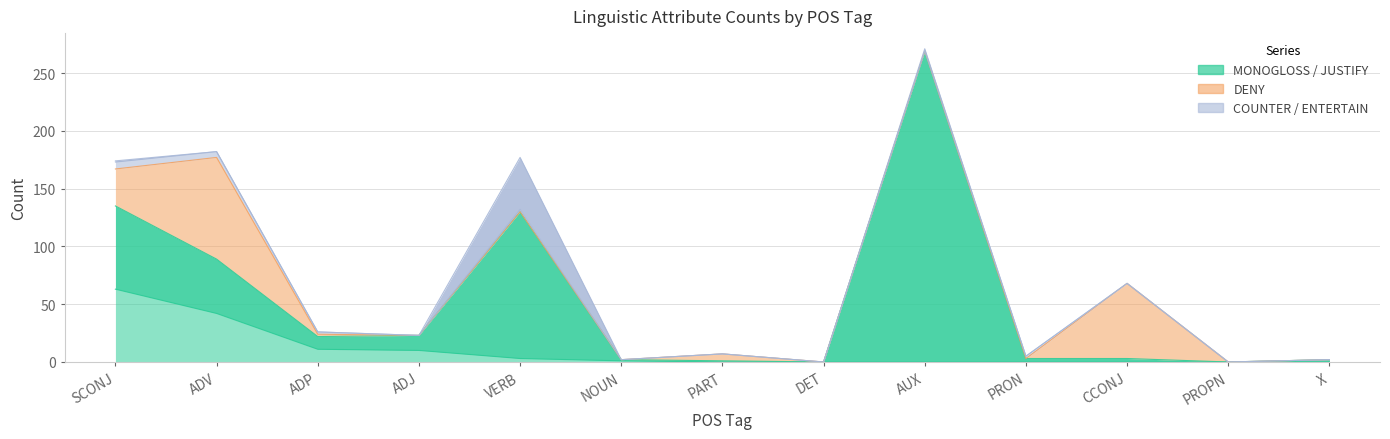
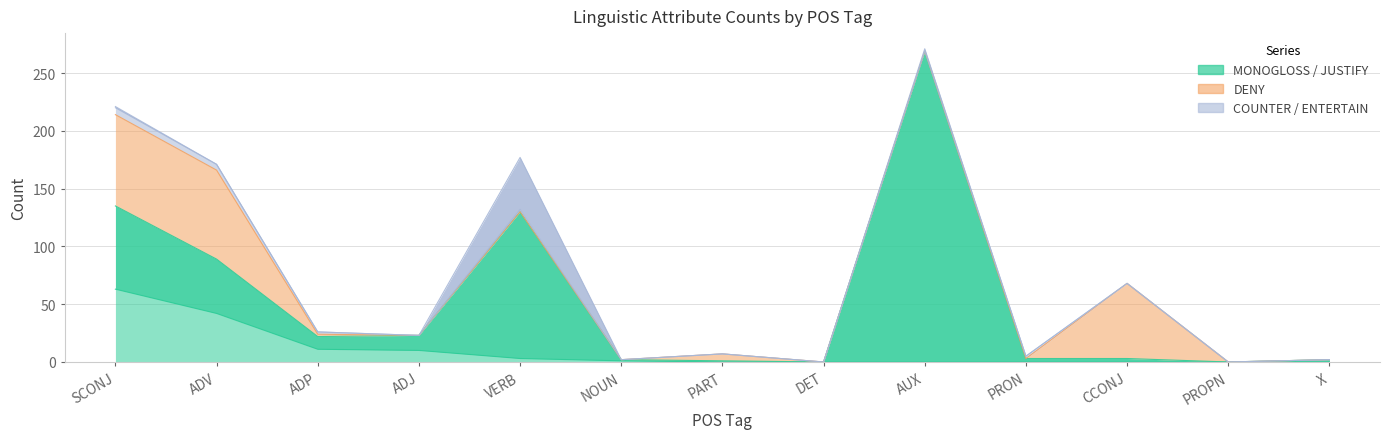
  {
    "DENY": {
-     "SCONJ": 32,
-     "ADV": 88
+     "SCONJ": 79,
+     "ADV": 77
    }
  }
